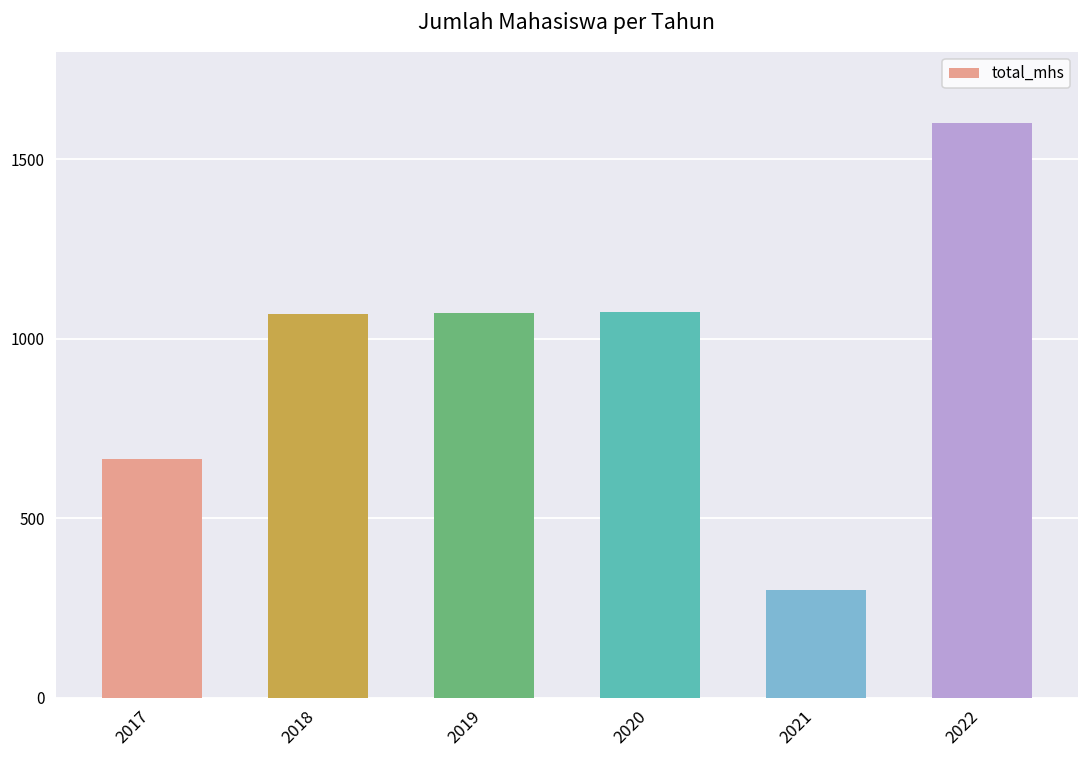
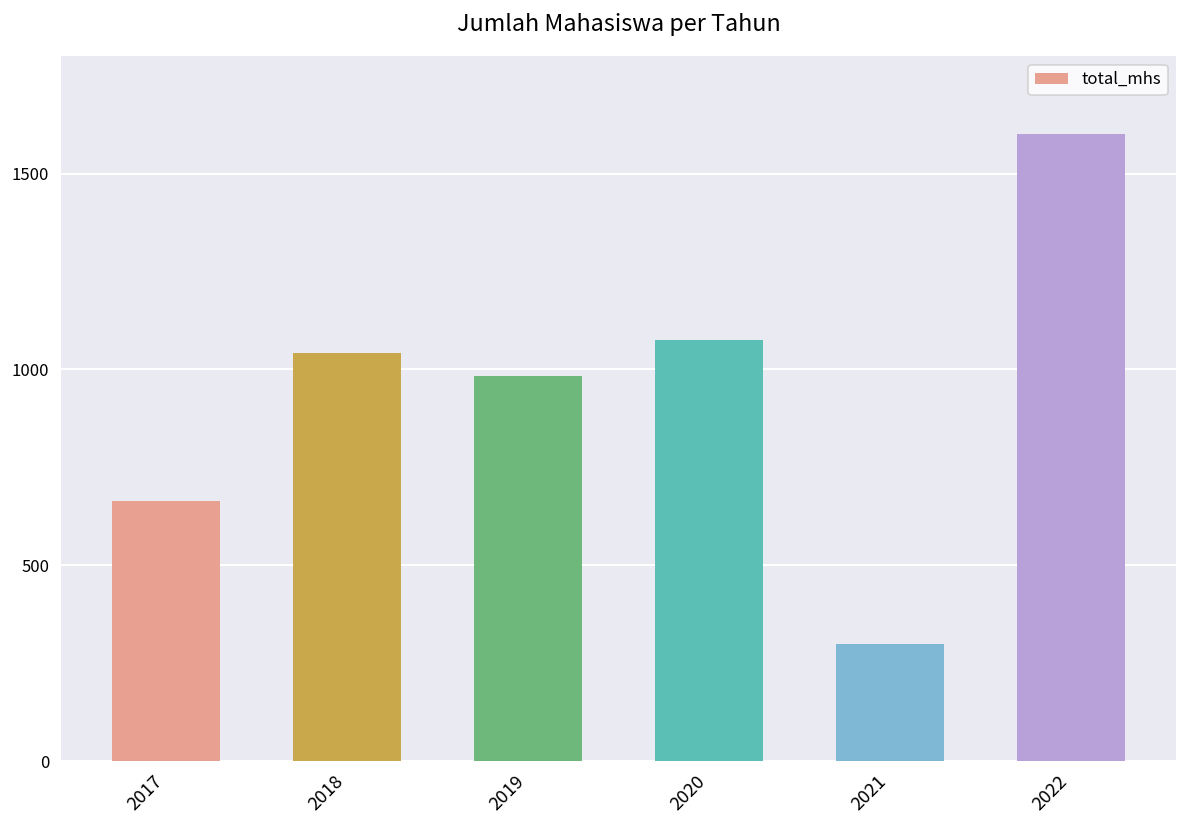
  {
    "2017": 660,
-   "2018": 1070,
-   "2019": 1070,
+   "2018": 1040,
+   "2019": 980,
    "2020": 1080,
    "2021": 300,
    "2022": 1600
  }
